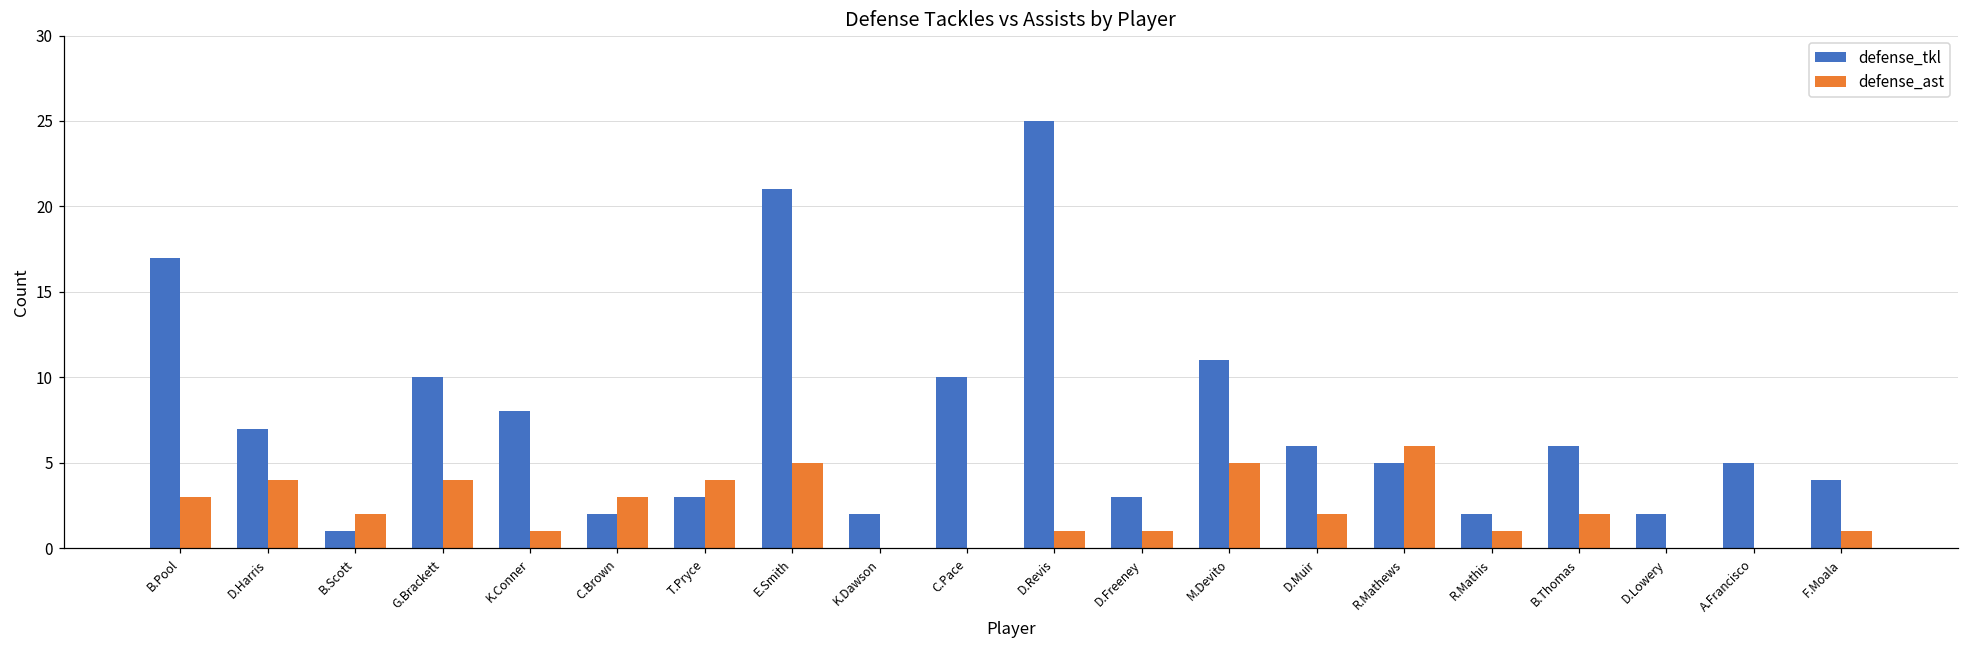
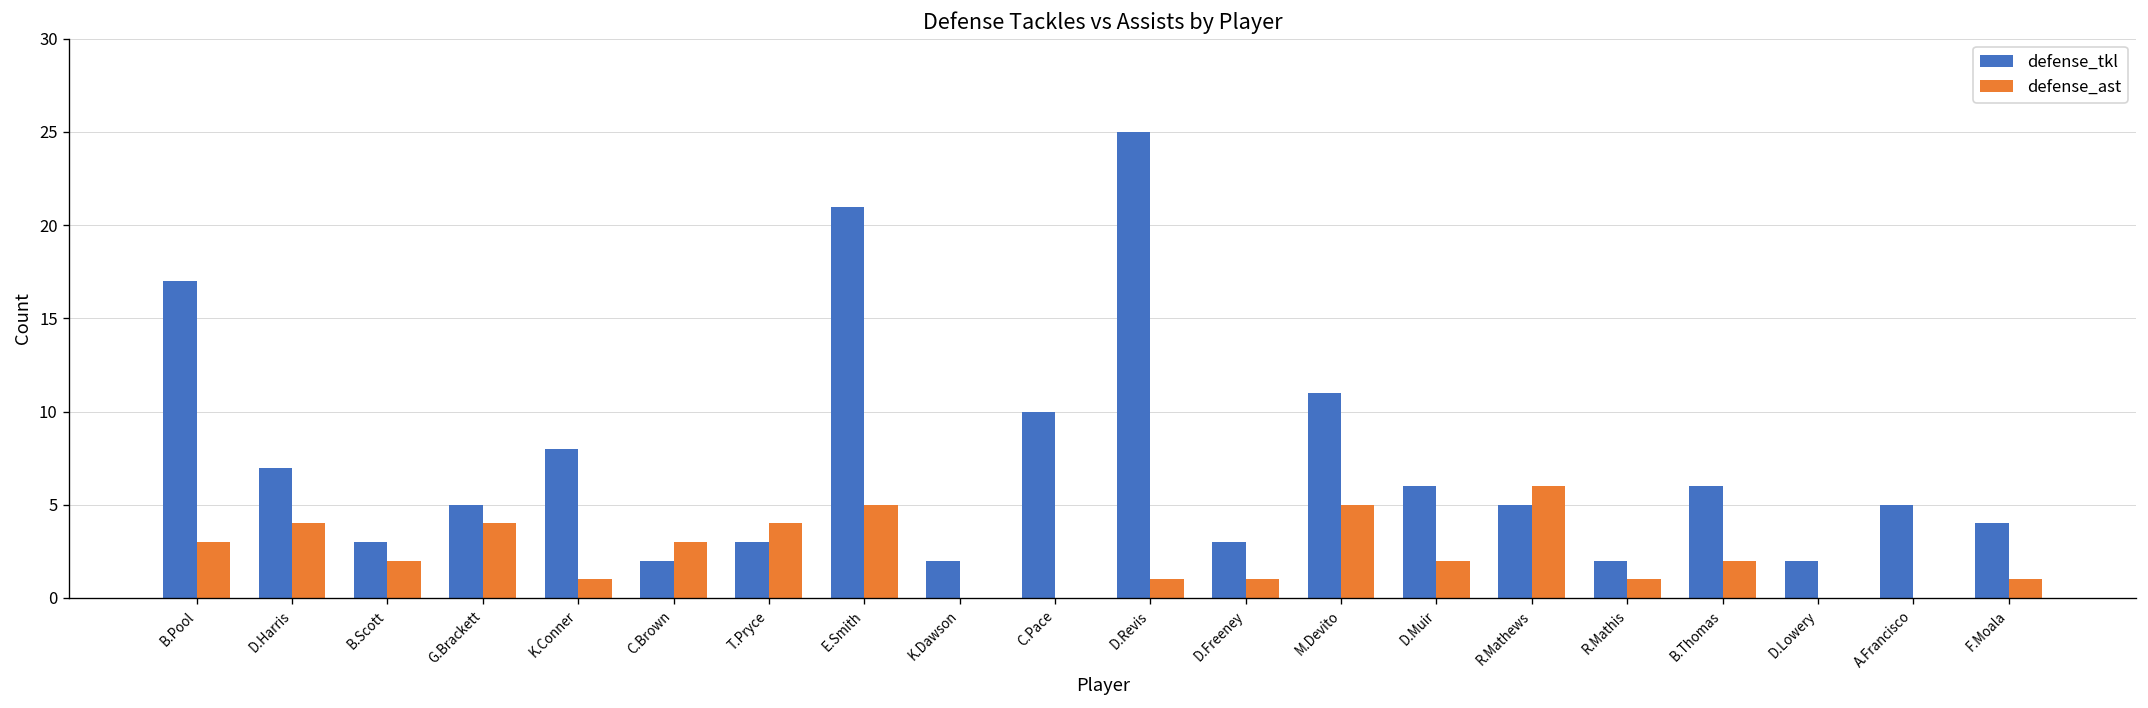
  {
    "defense_tkl": {
      "B.Pool": 17,
      "D.Harris": 7,
-     "B.Scott": 1,
-     "G.Brackett": 10,
+     "B.Scott": 3,
+     "G.Brackett": 5,
      "K.Conner": 8,
      "C.Brown": 2,
      "T.Pryce": 3,
      "E.Smith": 21,
      "K.Dawson": 2,
      "C.Pace": 10,
      "D.Revis": 25,
      "D.Freeney": 3,
      "M.Devito": 11,
      "D.Muir": 6,
      "R.Mathews": 5,
      "R.Mathis": 2,
      "B.Thomas": 6,
      "D.Lowery": 2,
      "A.Francisco": 5,
      "F.Moala": 4
    },
    "defense_ast": {
      "B.Pool": 3,
      "D.Harris": 4,
      "B.Scott": 2,
      "G.Brackett": 4,
      "K.Conner": 1,
      "C.Brown": 3,
      "T.Pryce": 4,
      "E.Smith": 5,
      "K.Dawson": 0,
      "C.Pace": 0,
      "D.Revis": 1,
      "D.Freeney": 1,
      "M.Devito": 5,
      "D.Muir": 2,
      "R.Mathews": 6,
      "R.Mathis": 1,
      "B.Thomas": 2,
      "D.Lowery": 0,
      "A.Francisco": 0,
      "F.Moala": 1
    }
  }
